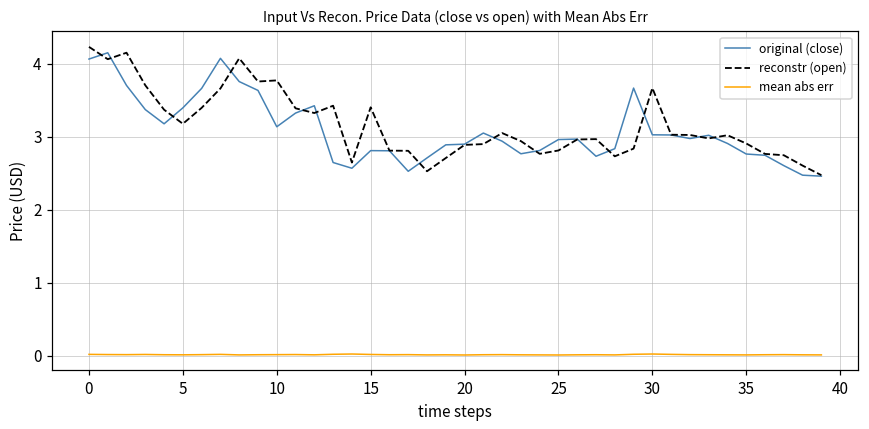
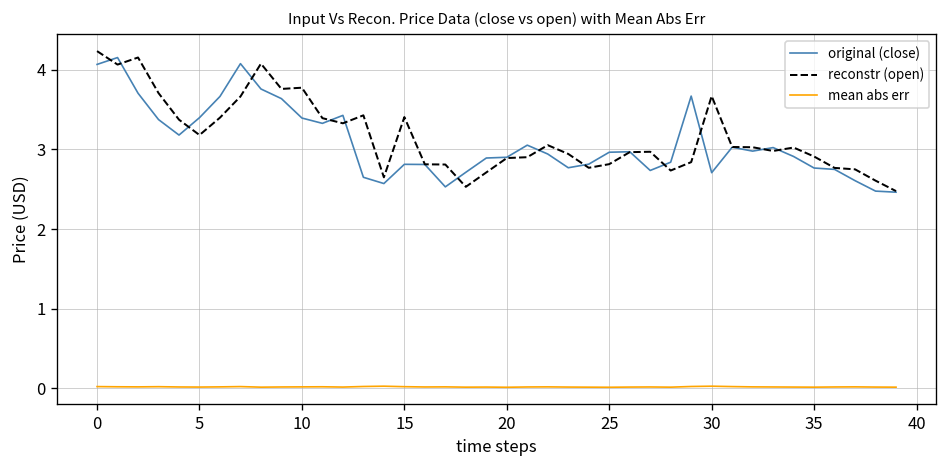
  {
    "original (close)": {
      "0": 4.1,
      "5": 3.4,
-     "10": 3.1,
+     "10": 3.4,
      "15": 2.8,
      "25": 3.0,
-     "30": 3.0,
+     "30": 2.7,
      "35": 2.8
    },
    "reconstr (open)": {
      "0": 4.2,
      "5": 3.2,
      "10": 3.8,
      "15": 3.4,
      "25": 2.8,
      "30": 3.7,
      "35": 2.9
    },
    "mean abs err": {
      "0": 0.0,
      "5": 0.0,
      "10": 0.0,
      "15": 0.0,
      "20": 0.0,
      "25": 0.0,
      "30": 0.0,
      "35": 0.0
    }
  }
